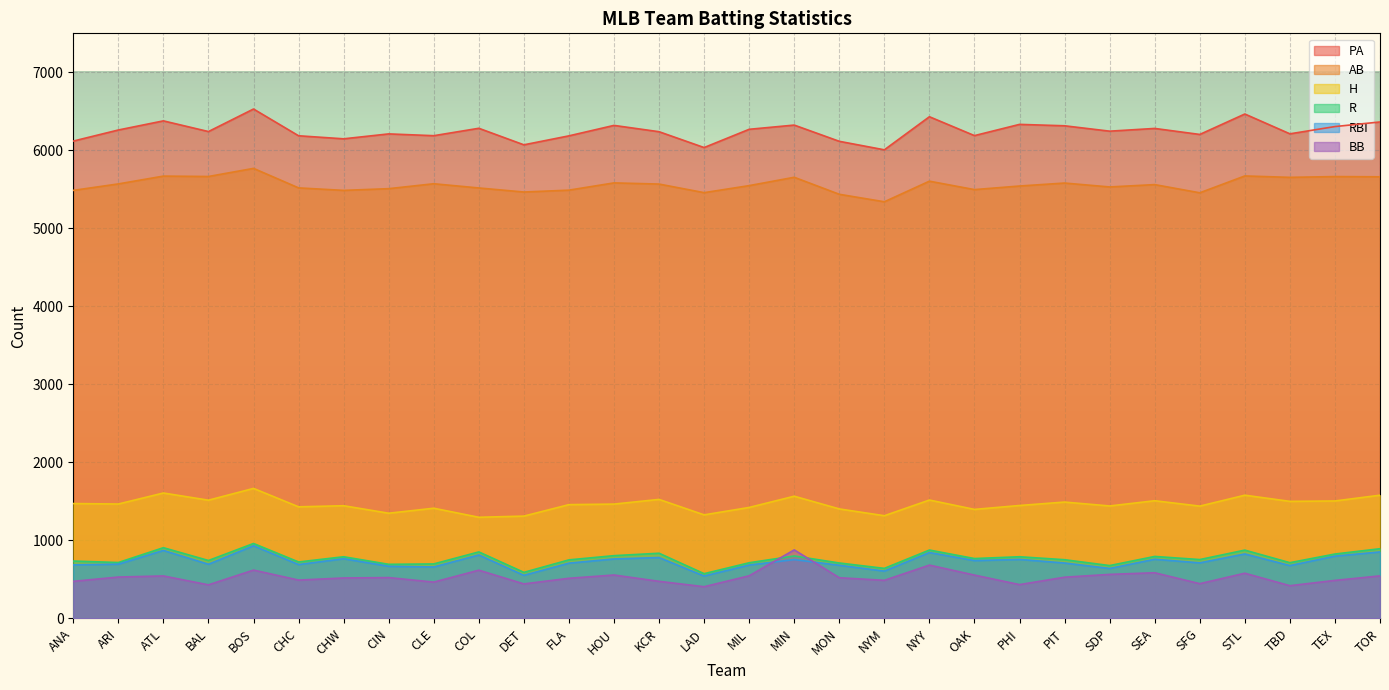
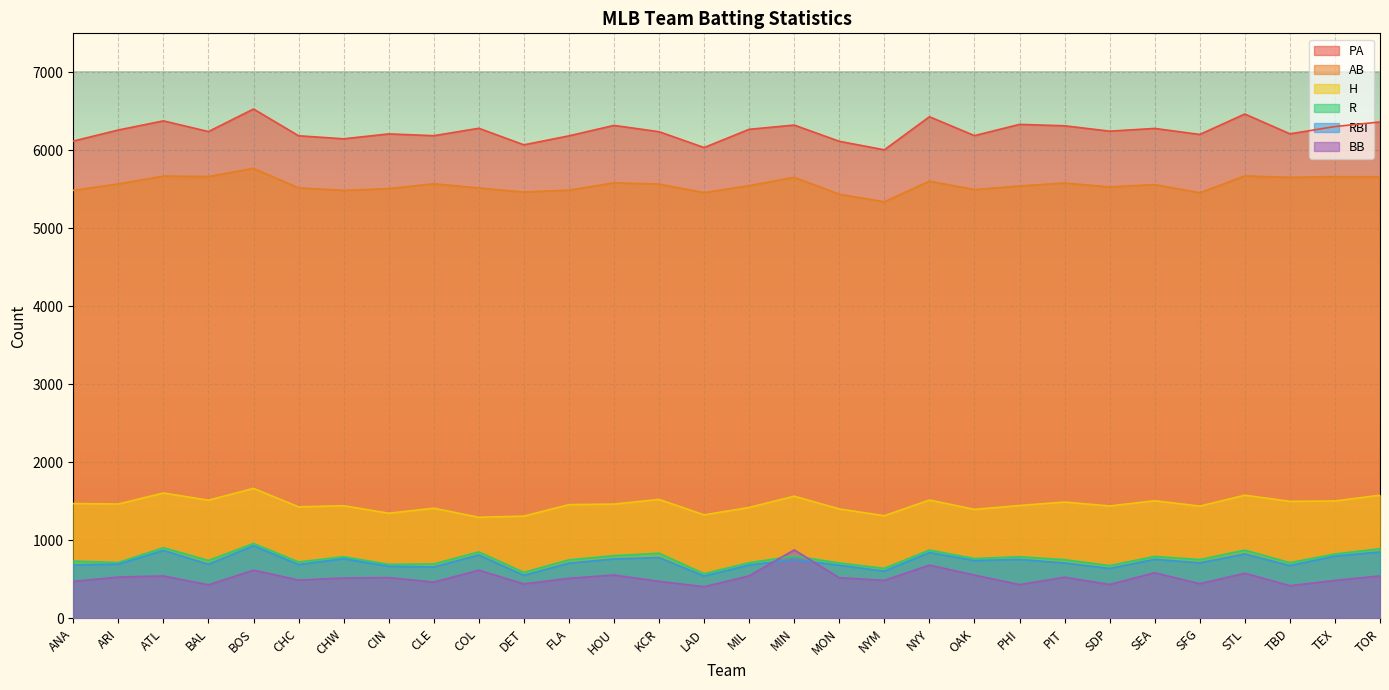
  {
    "H": {
      "ANA": 1500,
      "ARI": 1500,
      "ATL": 1600,
      "BAL": 1500,
      "BOS": 1700,
      "CHC": 1400,
      "CHW": 1400,
      "CIN": 1300,
      "CLE": 1400,
      "COL": 1300,
      "DET": 1300,
      "FLA": 1500,
      "HOU": 1500,
      "KCR": 1500,
      "LAD": 1300,
      "MIL": 1400,
      "MIN": 1600,
      "MON": 1400,
      "NYM": 1300,
      "NYY": 1500,
      "OAK": 1400,
      "PHI": 1400,
      "PIT": 1500,
      "SDP": 1400,
      "SEA": 1500,
      "SFG": 1400,
      "STL": 1600,
      "TBD": 1500,
      "TEX": 1500,
      "TOR": 1600
    },
    "R": {
      "ANA": 700,
      "ATL": 900,
      "BAL": 700,
      "CHC": 700,
      "CLE": 700,
      "COL": 900,
      "DET": 600,
      "FLA": 800,
      "HOU": 800,
      "KCR": 800,
      "MIN": 800,
      "NYM": 600,
      "PHI": 800,
      "PIT": 800,
      "SDP": 700,
      "SEA": 800,
      "SFG": 800,
      "STL": 900,
      "TBD": 700,
      "TOR": 900
    },
    "RBI": {
      "ANA": 700,
      "ATL": 900,
      "BAL": 700,
      "CHC": 700,
      "CLE": 700,
      "COL": 800,
      "DET": 600,
      "FLA": 700,
      "HOU": 800,
      "KCR": 800,
      "MIN": 800,
      "NYM": 600,
      "PHI": 800,
      "PIT": 700,
      "SDP": 600,
      "SEA": 800,
      "SFG": 700,
      "STL": 800,
      "TBD": 700,
      "TOR": 900
    },
    "BB": {
      "ANA": 500,
      "ARI": 500,
      "ATL": 500,
      "BAL": 400,
      "BOS": 600,
      "CHC": 500,
      "CHW": 500,
      "CIN": 500,
      "CLE": 500,
      "COL": 600,
      "DET": 400,
      "FLA": 500,
      "HOU": 600,
      "KCR": 500,
      "LAD": 400,
      "MIL": 500,
      "MIN": 900,
      "MON": 500,
      "NYM": 500,
      "NYY": 700,
      "OAK": 600,
      "PHI": 400,
      "PIT": 500,
-     "SDP": 600,
+     "SDP": 400,
      "SEA": 600,
      "SFG": 400,
      "STL": 600,
      "TBD": 400,
      "TEX": 500,
      "TOR": 500
    }
  }
